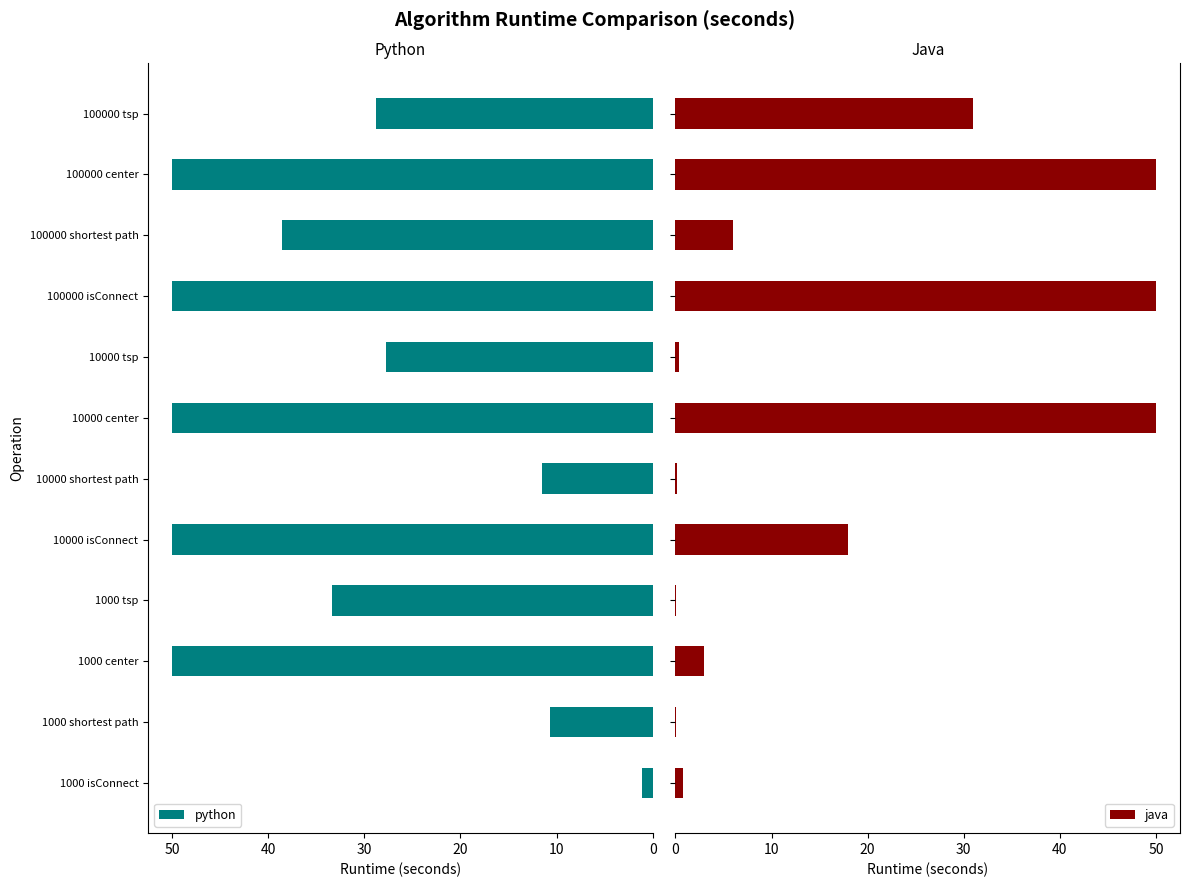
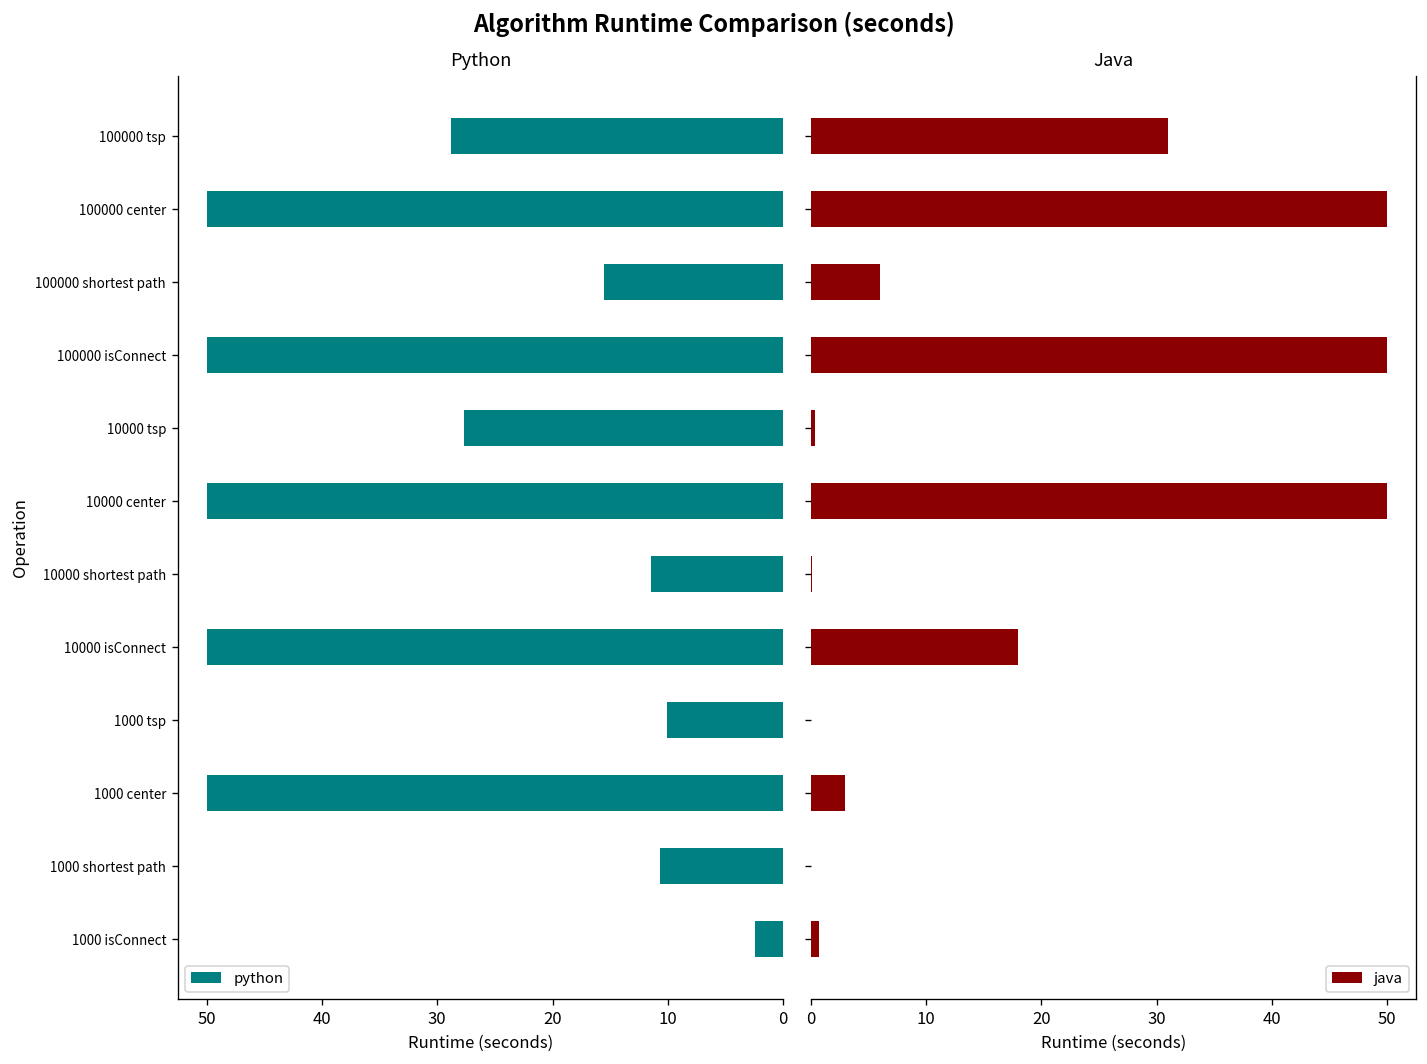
  {
    "Python": {
      "100000 tsp": 29,
      "100000 center": 50,
-     "100000 shortest path": 39,
+     "100000 shortest path": 16,
      "100000 isConnect": 50,
      "10000 tsp": 28,
      "10000 center": 50,
      "10000 shortest path": 12,
      "10000 isConnect": 50,
-     "1000 tsp": 33,
+     "1000 tsp": 10,
      "1000 center": 50,
      "1000 shortest path": 11,
-     "1000 isConnect": 1
+     "1000 isConnect": 2
    }
  }
